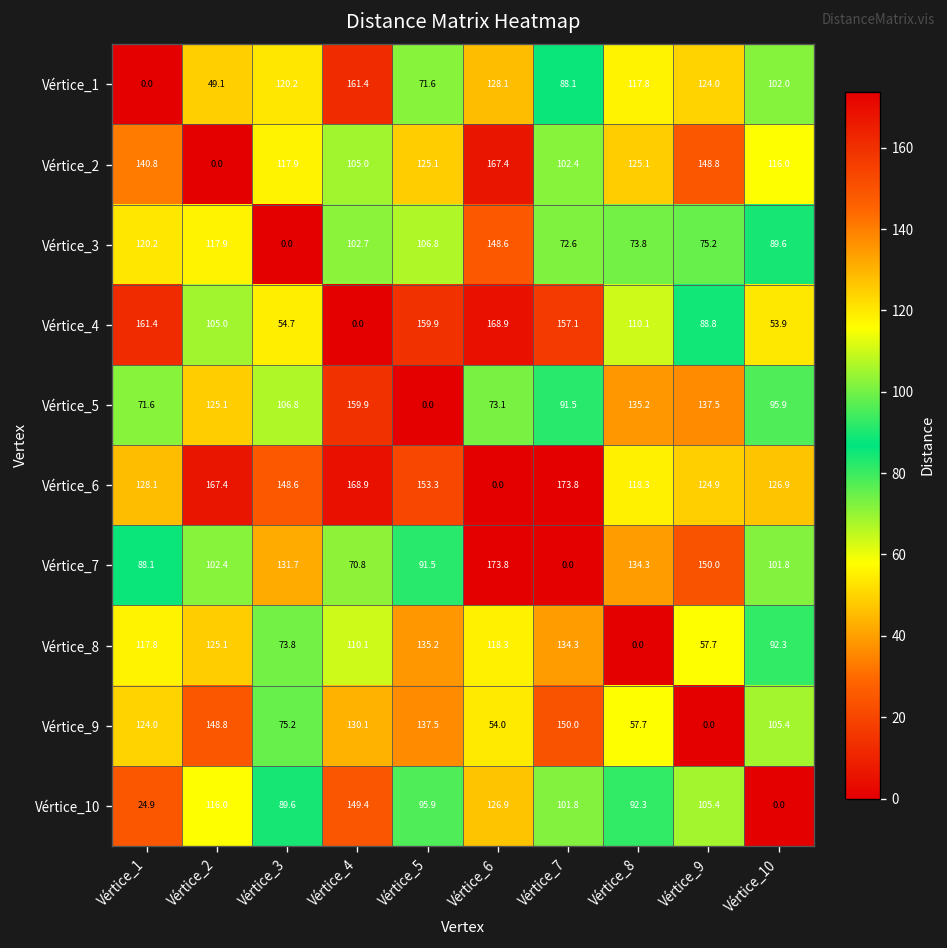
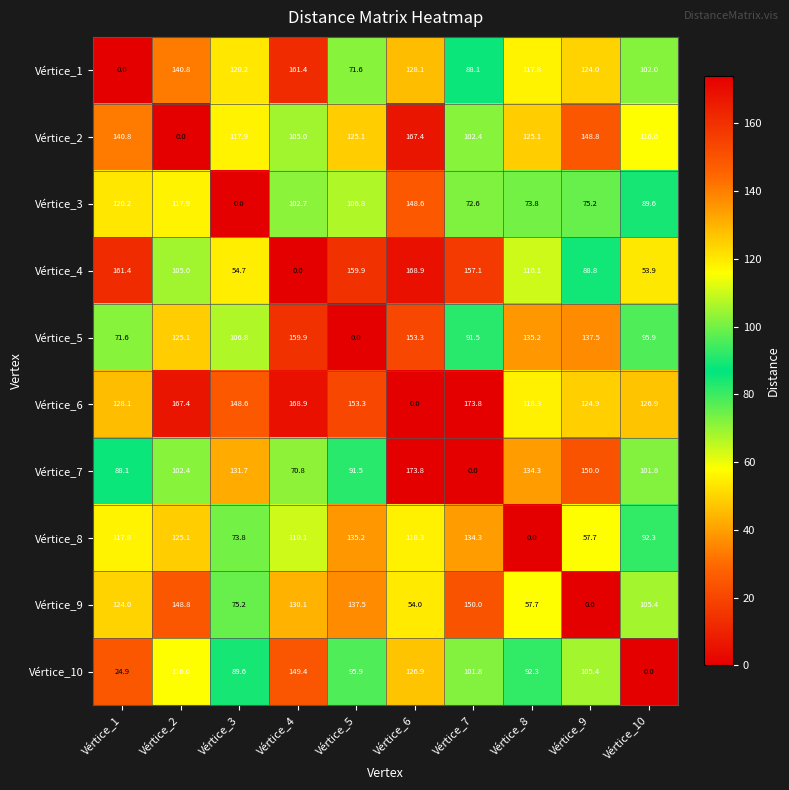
  {
    "Vértice_1": {
      "Vértice_1": 0.0,
-     "Vértice_2": 49.1,
+     "Vértice_2": 140.8,
      "Vértice_3": 120.2,
      "Vértice_4": 161.4,
      "Vértice_5": 71.6,
      "Vértice_6": 128.1,
      "Vértice_7": 88.1,
      "Vértice_8": 117.8,
      "Vértice_9": 124.0,
      "Vértice_10": 102.0
    },
    "Vértice_2": {
      "Vértice_1": 140.8,
      "Vértice_2": 0.0,
      "Vértice_3": 117.9,
      "Vértice_4": 105.0,
      "Vértice_5": 125.1,
      "Vértice_6": 167.4,
      "Vértice_7": 102.4,
      "Vértice_8": 125.1,
      "Vértice_9": 148.8,
      "Vértice_10": 116.0
    },
    "Vértice_3": {
      "Vértice_1": 120.2,
      "Vértice_2": 117.9,
      "Vértice_3": 0.0,
      "Vértice_4": 102.7,
      "Vértice_5": 106.8,
      "Vértice_6": 148.6,
      "Vértice_7": 72.6,
      "Vértice_8": 73.8,
      "Vértice_9": 75.2,
      "Vértice_10": 89.6
    },
    "Vértice_4": {
      "Vértice_1": 161.4,
      "Vértice_2": 105.0,
      "Vértice_3": 54.7,
      "Vértice_4": 0.0,
      "Vértice_5": 159.9,
      "Vértice_6": 168.9,
      "Vértice_7": 157.1,
      "Vértice_8": 110.1,
      "Vértice_9": 88.8,
      "Vértice_10": 53.9
    },
    "Vértice_5": {
      "Vértice_1": 71.6,
      "Vértice_2": 125.1,
      "Vértice_3": 106.8,
      "Vértice_4": 159.9,
      "Vértice_5": 0.0,
-     "Vértice_6": 73.1,
+     "Vértice_6": 153.3,
      "Vértice_7": 91.5,
      "Vértice_8": 135.2,
      "Vértice_9": 137.5,
      "Vértice_10": 95.9
    },
    "Vértice_6": {
      "Vértice_1": 128.1,
      "Vértice_2": 167.4,
      "Vértice_3": 148.6,
      "Vértice_4": 168.9,
      "Vértice_5": 153.3,
      "Vértice_6": 0.0,
      "Vértice_7": 173.8,
      "Vértice_8": 118.3,
      "Vértice_9": 124.9,
      "Vértice_10": 126.9
    },
    "Vértice_7": {
      "Vértice_1": 88.1,
      "Vértice_2": 102.4,
      "Vértice_3": 131.7,
      "Vértice_4": 70.8,
      "Vértice_5": 91.5,
      "Vértice_6": 173.8,
      "Vértice_7": 0.0,
      "Vértice_8": 134.3,
      "Vértice_9": 150.0,
      "Vértice_10": 101.8
    },
    "Vértice_8": {
      "Vértice_1": 117.8,
      "Vértice_2": 125.1,
      "Vértice_3": 73.8,
      "Vértice_4": 110.1,
      "Vértice_5": 135.2,
      "Vértice_6": 118.3,
      "Vértice_7": 134.3,
      "Vértice_8": 0.0,
      "Vértice_9": 57.7,
      "Vértice_10": 92.3
    },
    "Vértice_9": {
      "Vértice_1": 124.0,
      "Vértice_2": 148.8,
      "Vértice_3": 75.2,
      "Vértice_4": 130.1,
      "Vértice_5": 137.5,
      "Vértice_6": 54.0,
      "Vértice_7": 150.0,
      "Vértice_8": 57.7,
      "Vértice_9": 0.0,
      "Vértice_10": 105.4
    },
    "Vértice_10": {
      "Vértice_1": 24.9,
      "Vértice_2": 116.0,
      "Vértice_3": 89.6,
      "Vértice_4": 149.4,
      "Vértice_5": 95.9,
      "Vértice_6": 126.9,
      "Vértice_7": 101.8,
      "Vértice_8": 92.3,
      "Vértice_9": 105.4,
      "Vértice_10": 0.0
    }
  }
